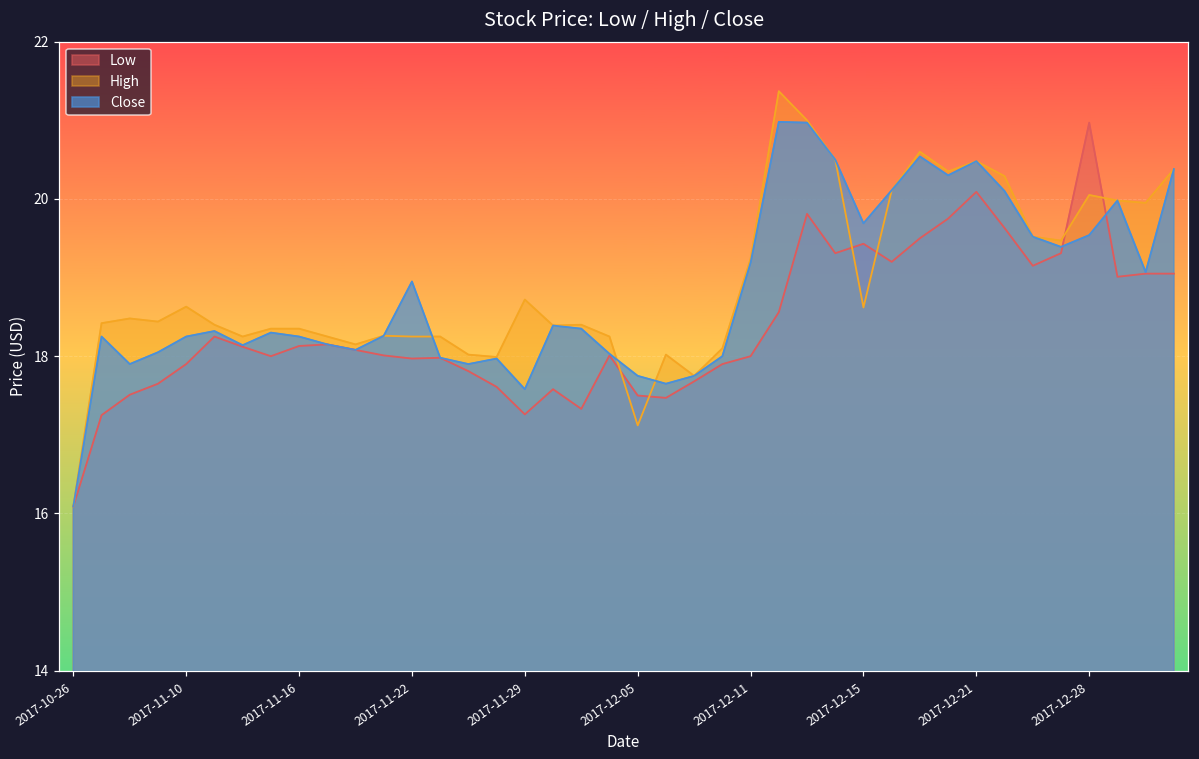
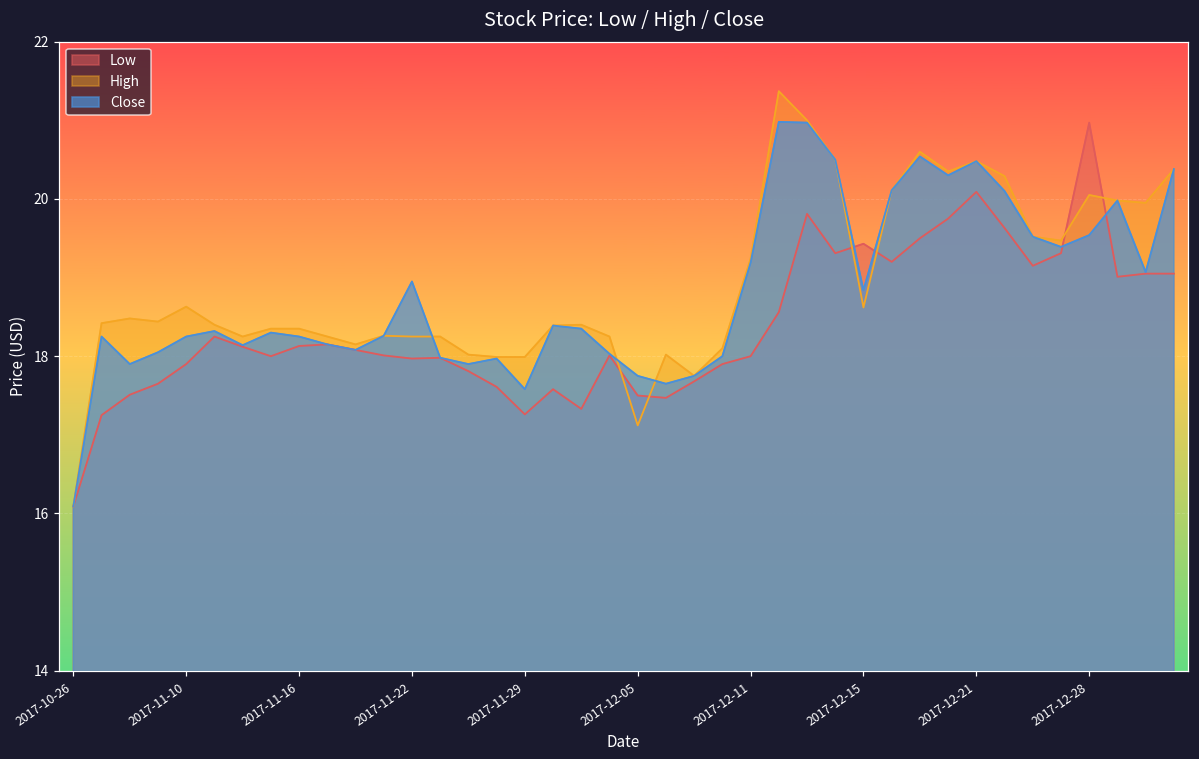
  {
    "Low": {
      "2017-11-10": 17.9,
      "2017-11-16": 18.1,
      "2017-11-22": 18.0,
      "2017-11-29": 17.3,
      "2017-12-05": 17.5,
      "2017-12-11": 18.0,
      "2017-12-15": 19.4,
      "2017-12-21": 20.1,
      "2017-12-28": 21.0
    },
    "High": {
      "2017-11-10": 18.6,
      "2017-11-16": 18.4,
      "2017-11-22": 18.3,
-     "2017-11-29": 18.7,
+     "2017-11-29": 18.0,
      "2017-12-05": 17.1,
      "2017-12-11": 19.2,
      "2017-12-15": 18.6,
      "2017-12-28": 20.1
    },
    "Close": {
      "2017-11-10": 18.3,
      "2017-11-16": 18.3,
      "2017-11-22": 19.0,
      "2017-11-29": 17.6,
      "2017-12-05": 17.8,
      "2017-12-11": 19.2,
-     "2017-12-15": 19.7,
+     "2017-12-15": 18.8,
      "2017-12-28": 19.5
    }
  }
